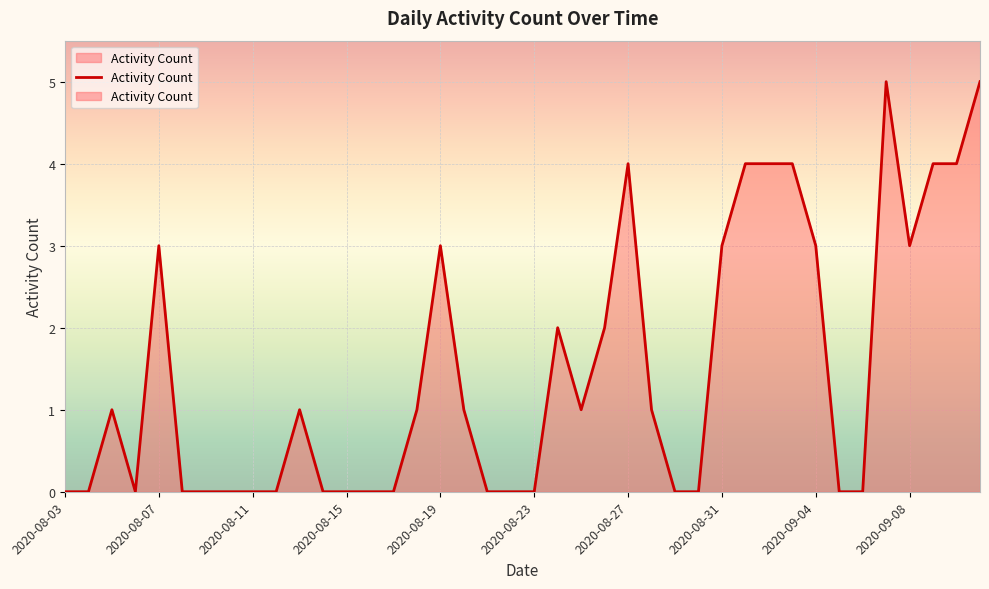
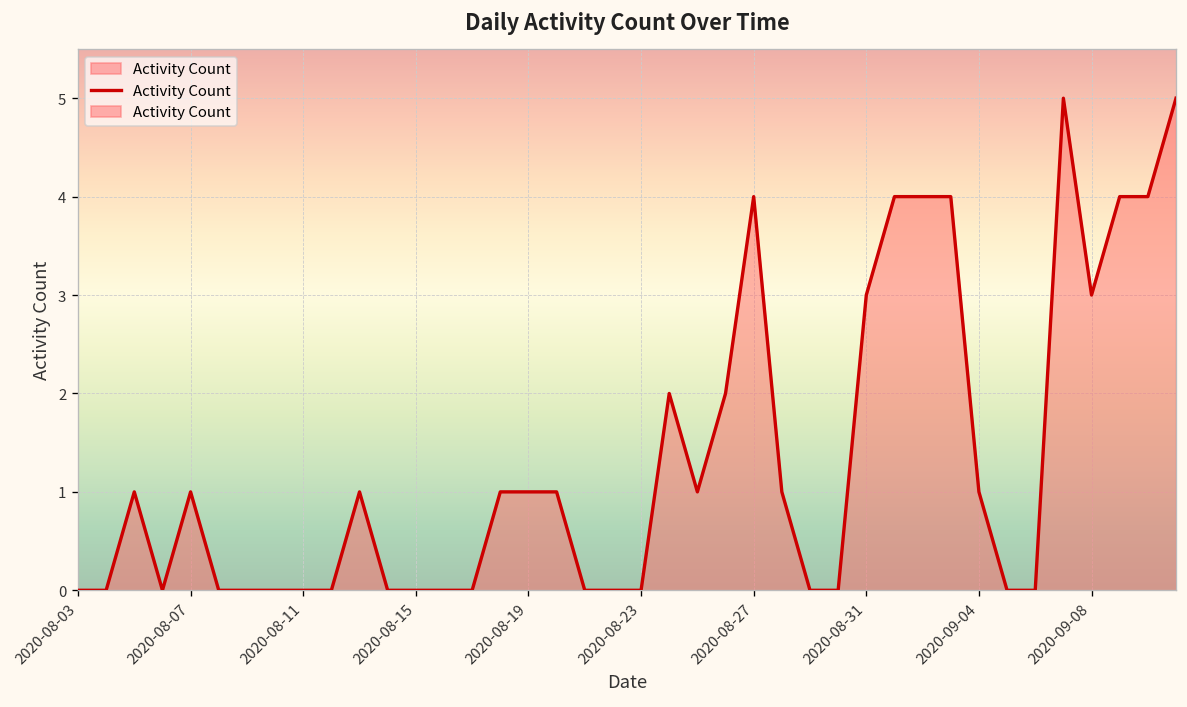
  {
    "2020-08-03": 0,
-   "2020-08-07": 3,
+   "2020-08-07": 1,
    "2020-08-11": 0,
    "2020-08-15": 0,
-   "2020-08-19": 3,
+   "2020-08-19": 1,
    "2020-08-23": 0,
    "2020-08-27": 4,
    "2020-08-31": 3,
-   "2020-09-04": 3,
+   "2020-09-04": 1,
    "2020-09-08": 3
  }
